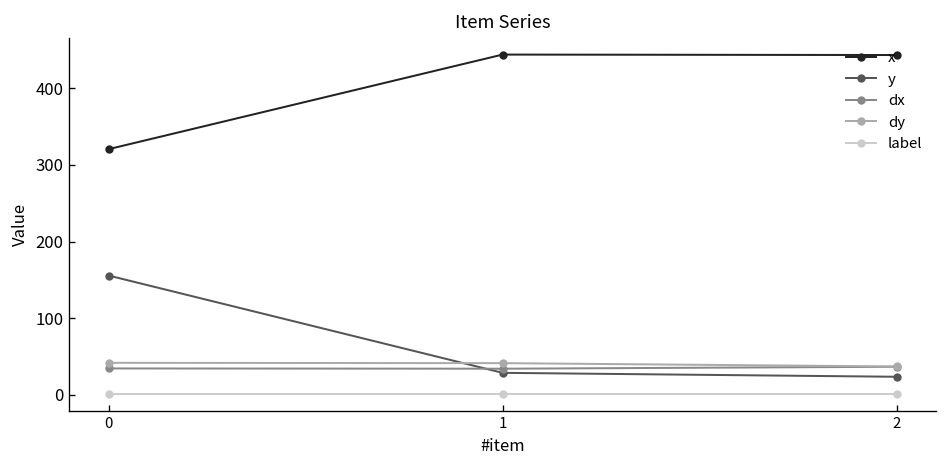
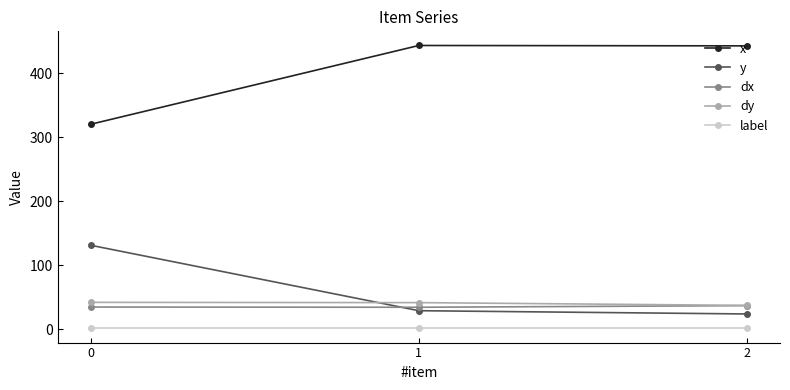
  {
    "x": {
      "0": 320,
      "1": 440,
      "2": 440
    },
    "y": {
-     "0": 160,
+     "0": 130,
      "1": 30,
      "2": 20
    }
  }
